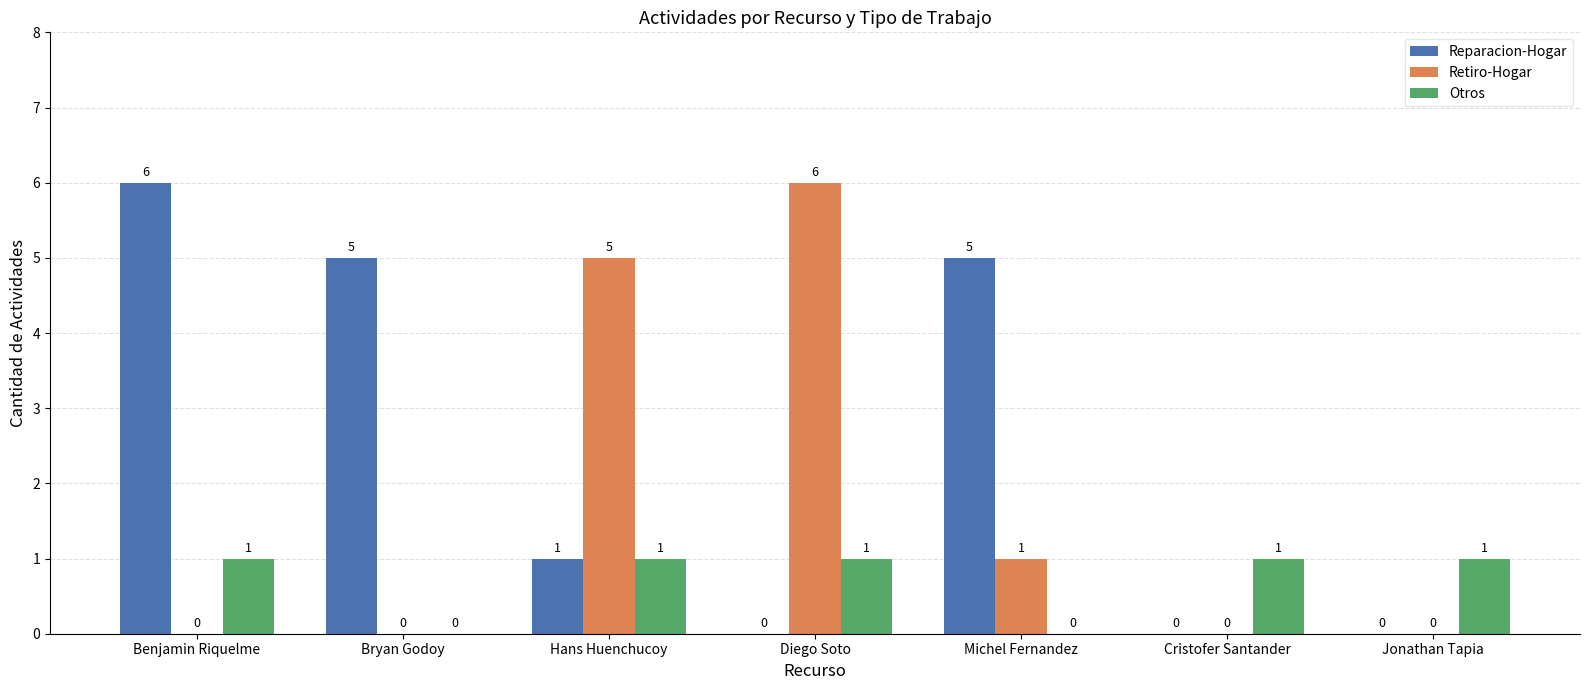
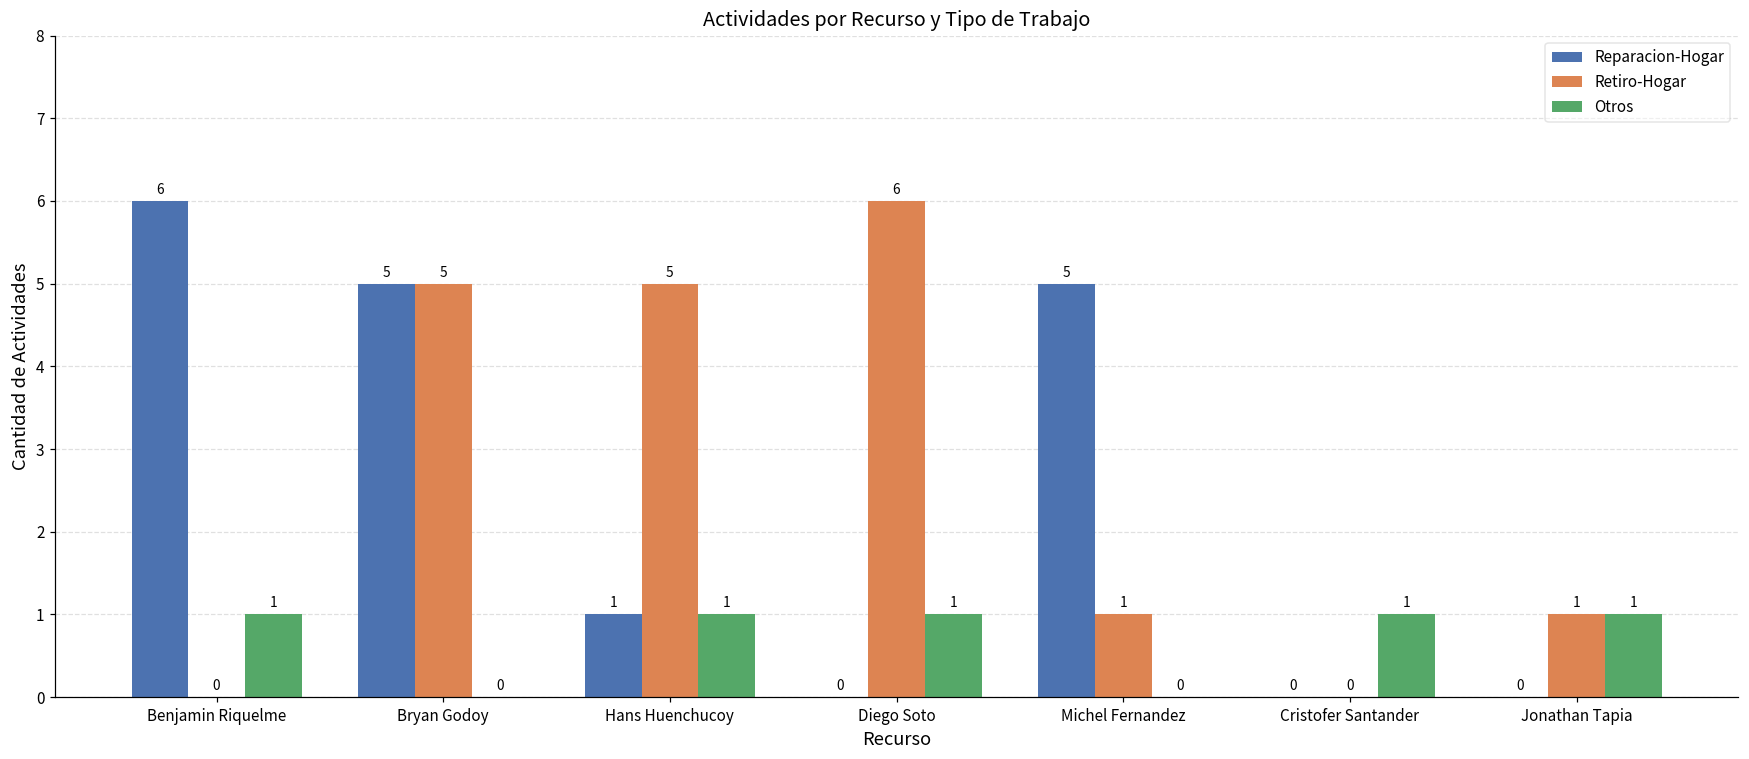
  {
    "Reparacion-Hogar": {
      "Benjamin Riquelme": 6,
      "Bryan Godoy": 5,
      "Hans Huenchucoy": 1,
      "Diego Soto": 0,
      "Michel Fernandez": 5,
      "Cristofer Santander": 0,
      "Jonathan Tapia": 0
    },
    "Retiro-Hogar": {
      "Benjamin Riquelme": 0,
-     "Bryan Godoy": 0,
+     "Bryan Godoy": 5,
      "Hans Huenchucoy": 5,
      "Diego Soto": 6,
      "Michel Fernandez": 1,
      "Cristofer Santander": 0,
-     "Jonathan Tapia": 0
+     "Jonathan Tapia": 1
    },
    "Otros": {
      "Benjamin Riquelme": 1,
      "Bryan Godoy": 0,
      "Hans Huenchucoy": 1,
      "Diego Soto": 1,
      "Michel Fernandez": 0,
      "Cristofer Santander": 1,
      "Jonathan Tapia": 1
    }
  }
